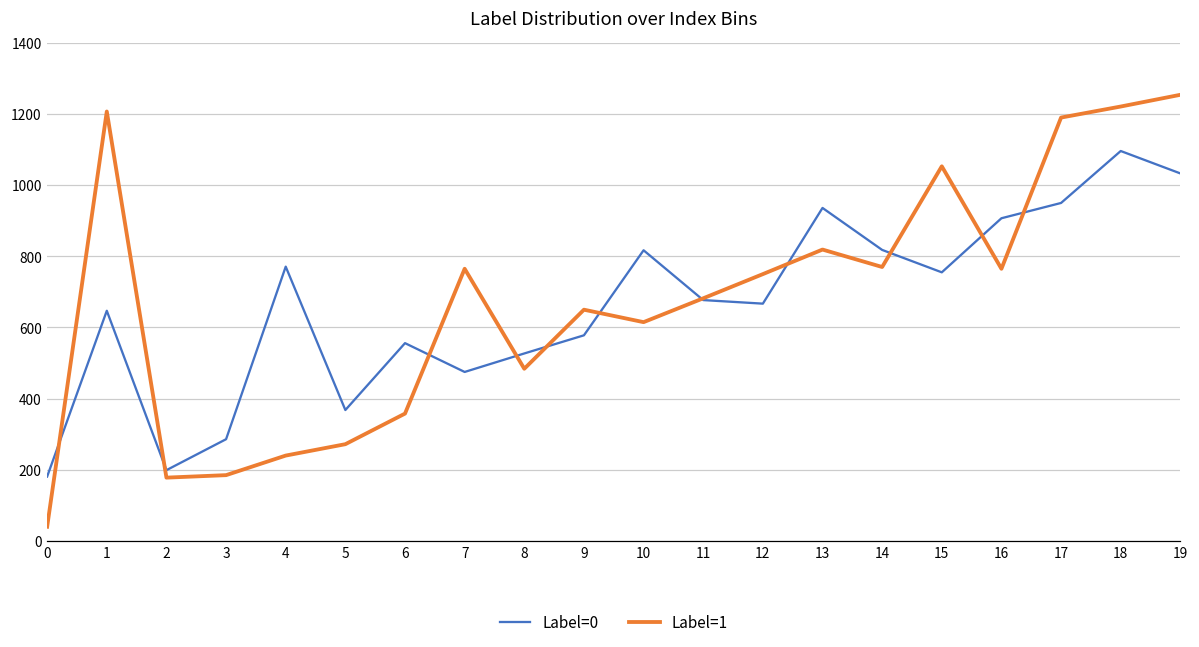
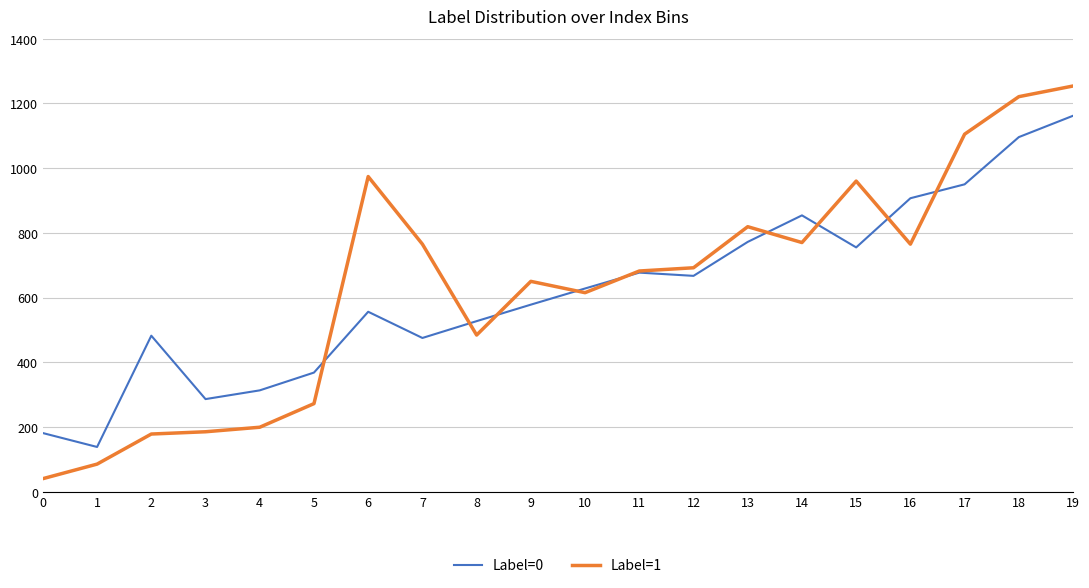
  {
    "Label=0": {
      "0": 180,
-     "1": 650,
-     "2": 200,
+     "1": 140,
+     "2": 480,
      "3": 290,
-     "4": 770,
+     "4": 310,
      "5": 370,
      "6": 560,
      "7": 480,
      "8": 530,
      "9": 580,
-     "10": 820,
+     "10": 630,
      "12": 670,
-     "13": 940,
-     "14": 820,
+     "13": 770,
+     "14": 850,
      "15": 760,
      "16": 910,
      "17": 950,
      "18": 1100,
-     "19": 1030
+     "19": 1160
    },
    "Label=1": {
      "0": 40,
-     "1": 1210,
+     "1": 90,
      "2": 180,
      "3": 190,
-     "4": 240,
+     "4": 200,
      "5": 270,
-     "6": 360,
+     "6": 970,
      "7": 770,
      "8": 480,
      "9": 650,
      "10": 620,
-     "12": 750,
+     "12": 690,
      "13": 820,
      "14": 770,
-     "15": 1050,
+     "15": 960,
      "16": 770,
-     "17": 1190,
+     "17": 1110,
      "18": 1220,
      "19": 1250
    }
  }
